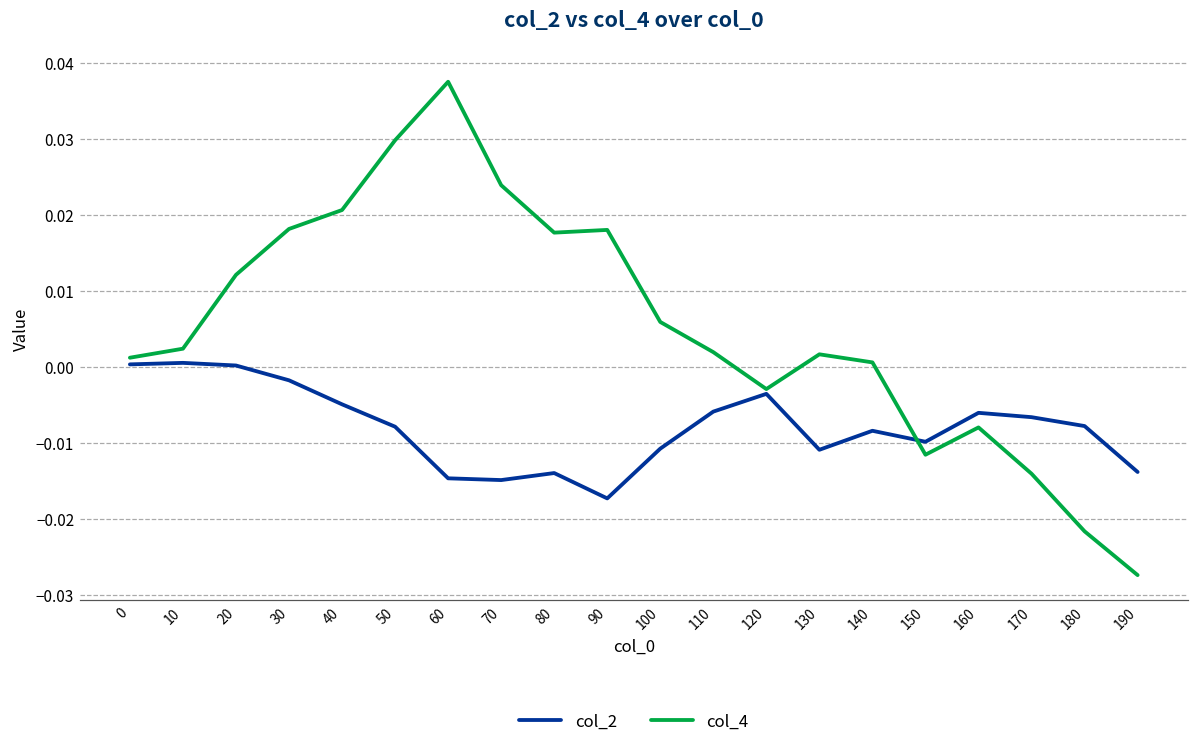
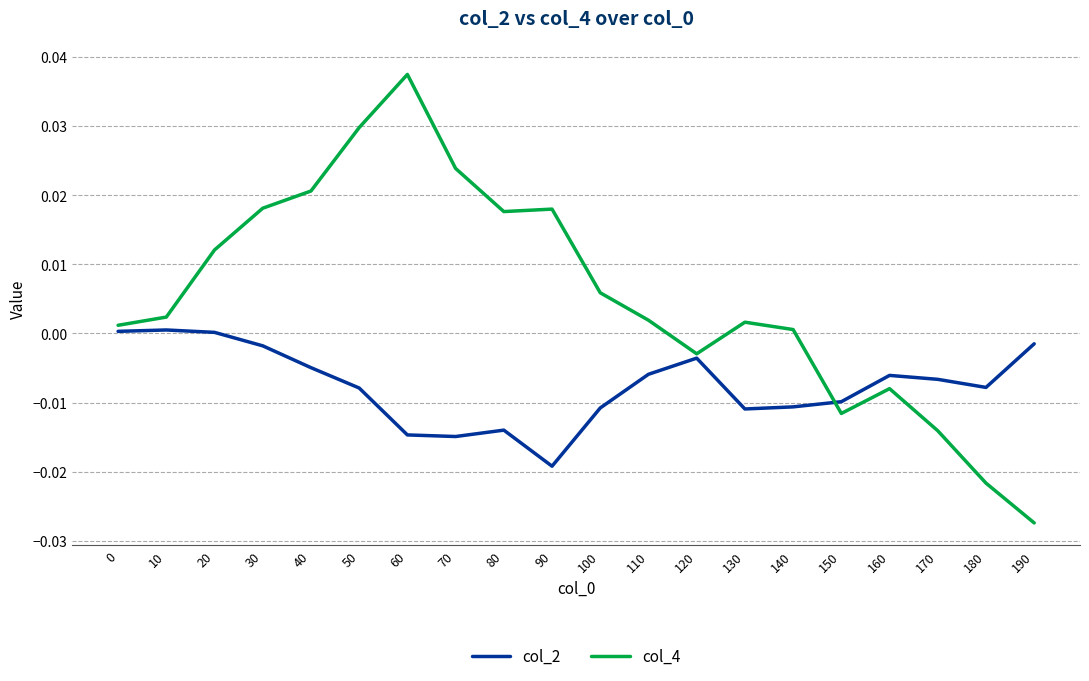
  {
    "col_2": {
      "0": 0.000,
      "10": 0.001,
      "20": 0.000,
      "30": -0.002,
      "40": -0.005,
      "50": -0.008,
      "60": -0.015,
      "70": -0.015,
      "80": -0.014,
-     "90": -0.017,
+     "90": -0.019,
      "100": -0.011,
      "110": -0.006,
      "120": -0.004,
      "130": -0.011,
-     "140": -0.008,
+     "140": -0.011,
      "150": -0.010,
      "160": -0.006,
      "170": -0.007,
      "180": -0.008,
-     "190": -0.014
+     "190": -0.001
    },
    "col_4": {
      "0": 0.001,
      "10": 0.002,
      "20": 0.012,
      "30": 0.018,
      "40": 0.021,
      "50": 0.030,
      "60": 0.037,
      "70": 0.024,
      "80": 0.018,
      "90": 0.018,
      "100": 0.006,
      "110": 0.002,
      "120": -0.003,
      "130": 0.002,
      "140": 0.001,
      "150": -0.012,
      "160": -0.008,
      "170": -0.014,
      "180": -0.022,
      "190": -0.027
    }
  }
